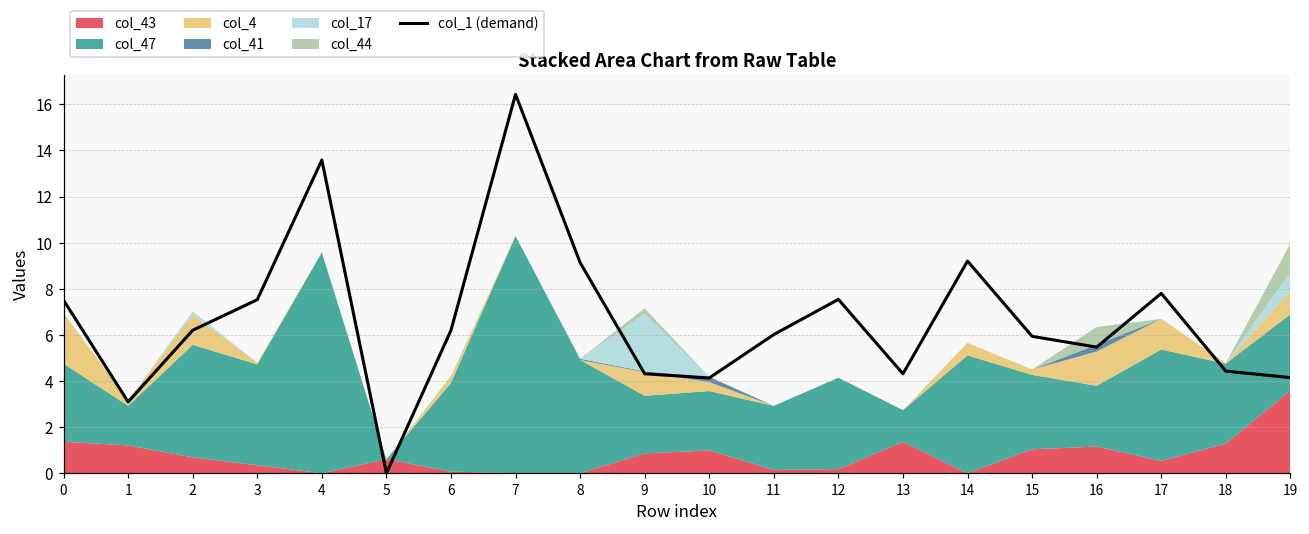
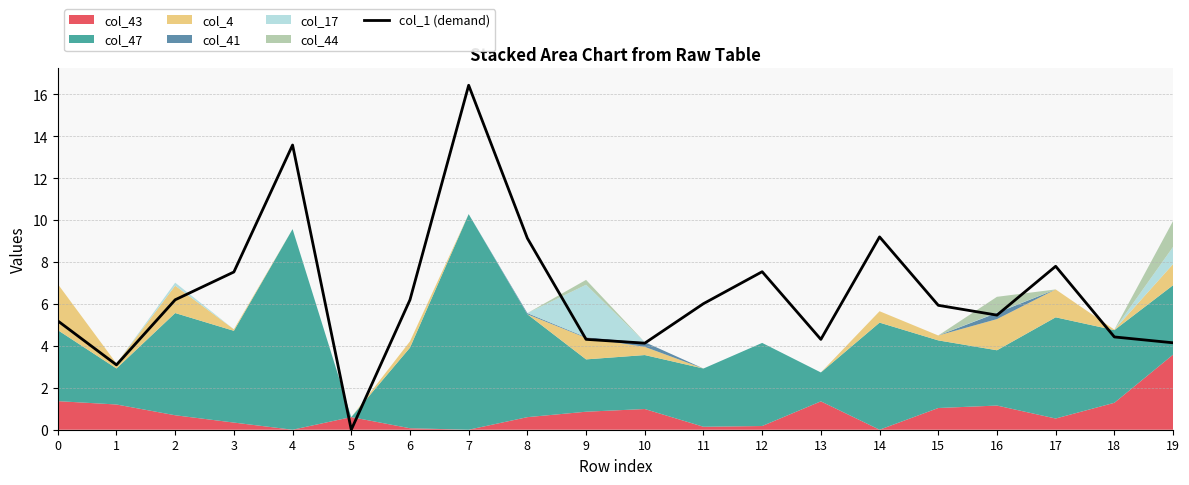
  {
    "col_1 (demand)": {
-     "0": 7.5,
+     "0": 5.2,
      "2": 6.2,
      "3": 7.5,
      "4": 13.6,
      "5": 0.0,
      "6": 6.2,
      "7": 16.4,
      "8": 9.1,
      "11": 6.0,
      "12": 7.5,
      "13": 4.3,
      "14": 9.2,
      "15": 5.9,
      "17": 7.8,
      "18": 4.4,
      "19": 4.1
    },
    "col_43": {
      "0": 1.4,
      "1": 1.2,
      "2": 0.7,
      "3": 0.3,
      "4": 0.0,
      "7": 0.0,
-     "8": 0.0,
+     "8": 0.6,
      "9": 0.9,
      "10": 1.0,
      "11": 0.1,
      "12": 0.2,
      "13": 1.4,
      "14": 0.0,
      "15": 1.0,
      "16": 1.2,
      "17": 0.5,
      "18": 1.3,
      "19": 3.6
    },
    "col_4": {
      "10": 0.4,
      "16": 1.5
    },
    "col_17": {
      "9": 2.5,
      "19": 0.8
    },
    "col_44": {
      "9": 0.2,
      "16": 0.7,
      "19": 1.2
    }
  }
